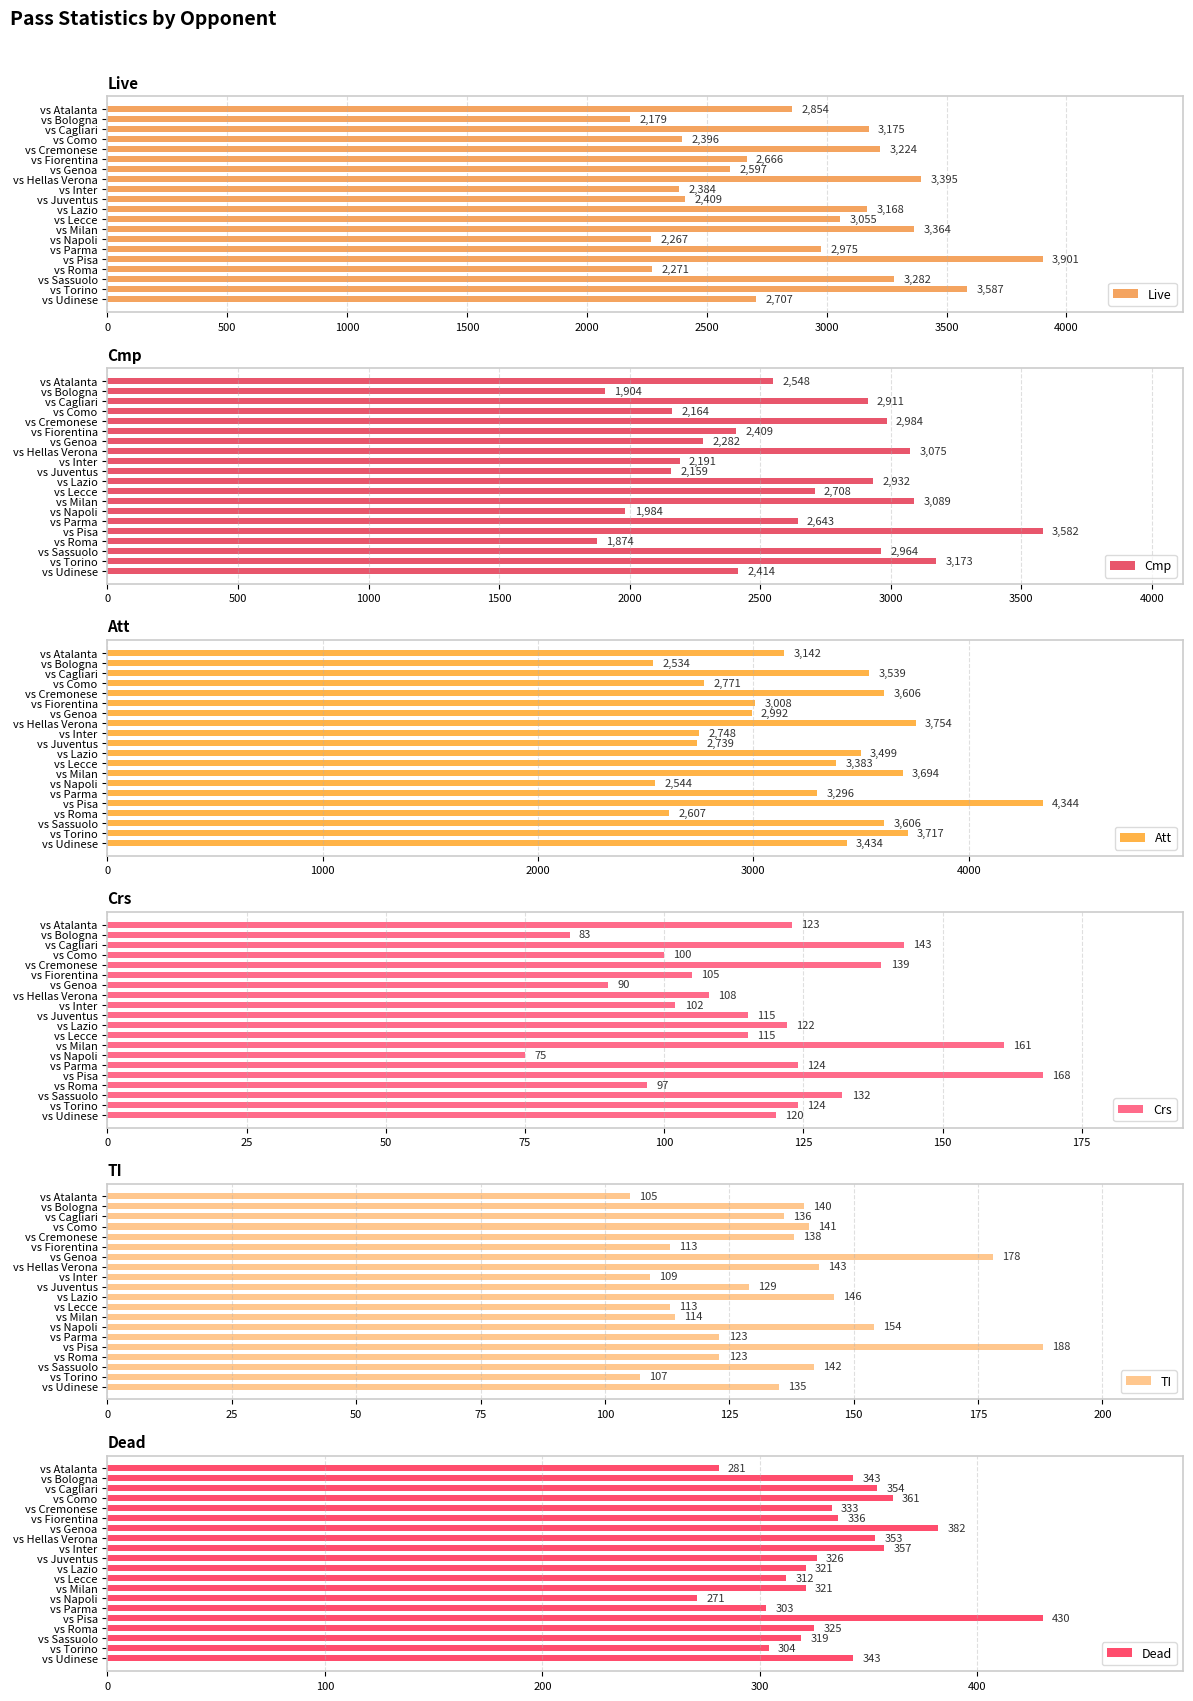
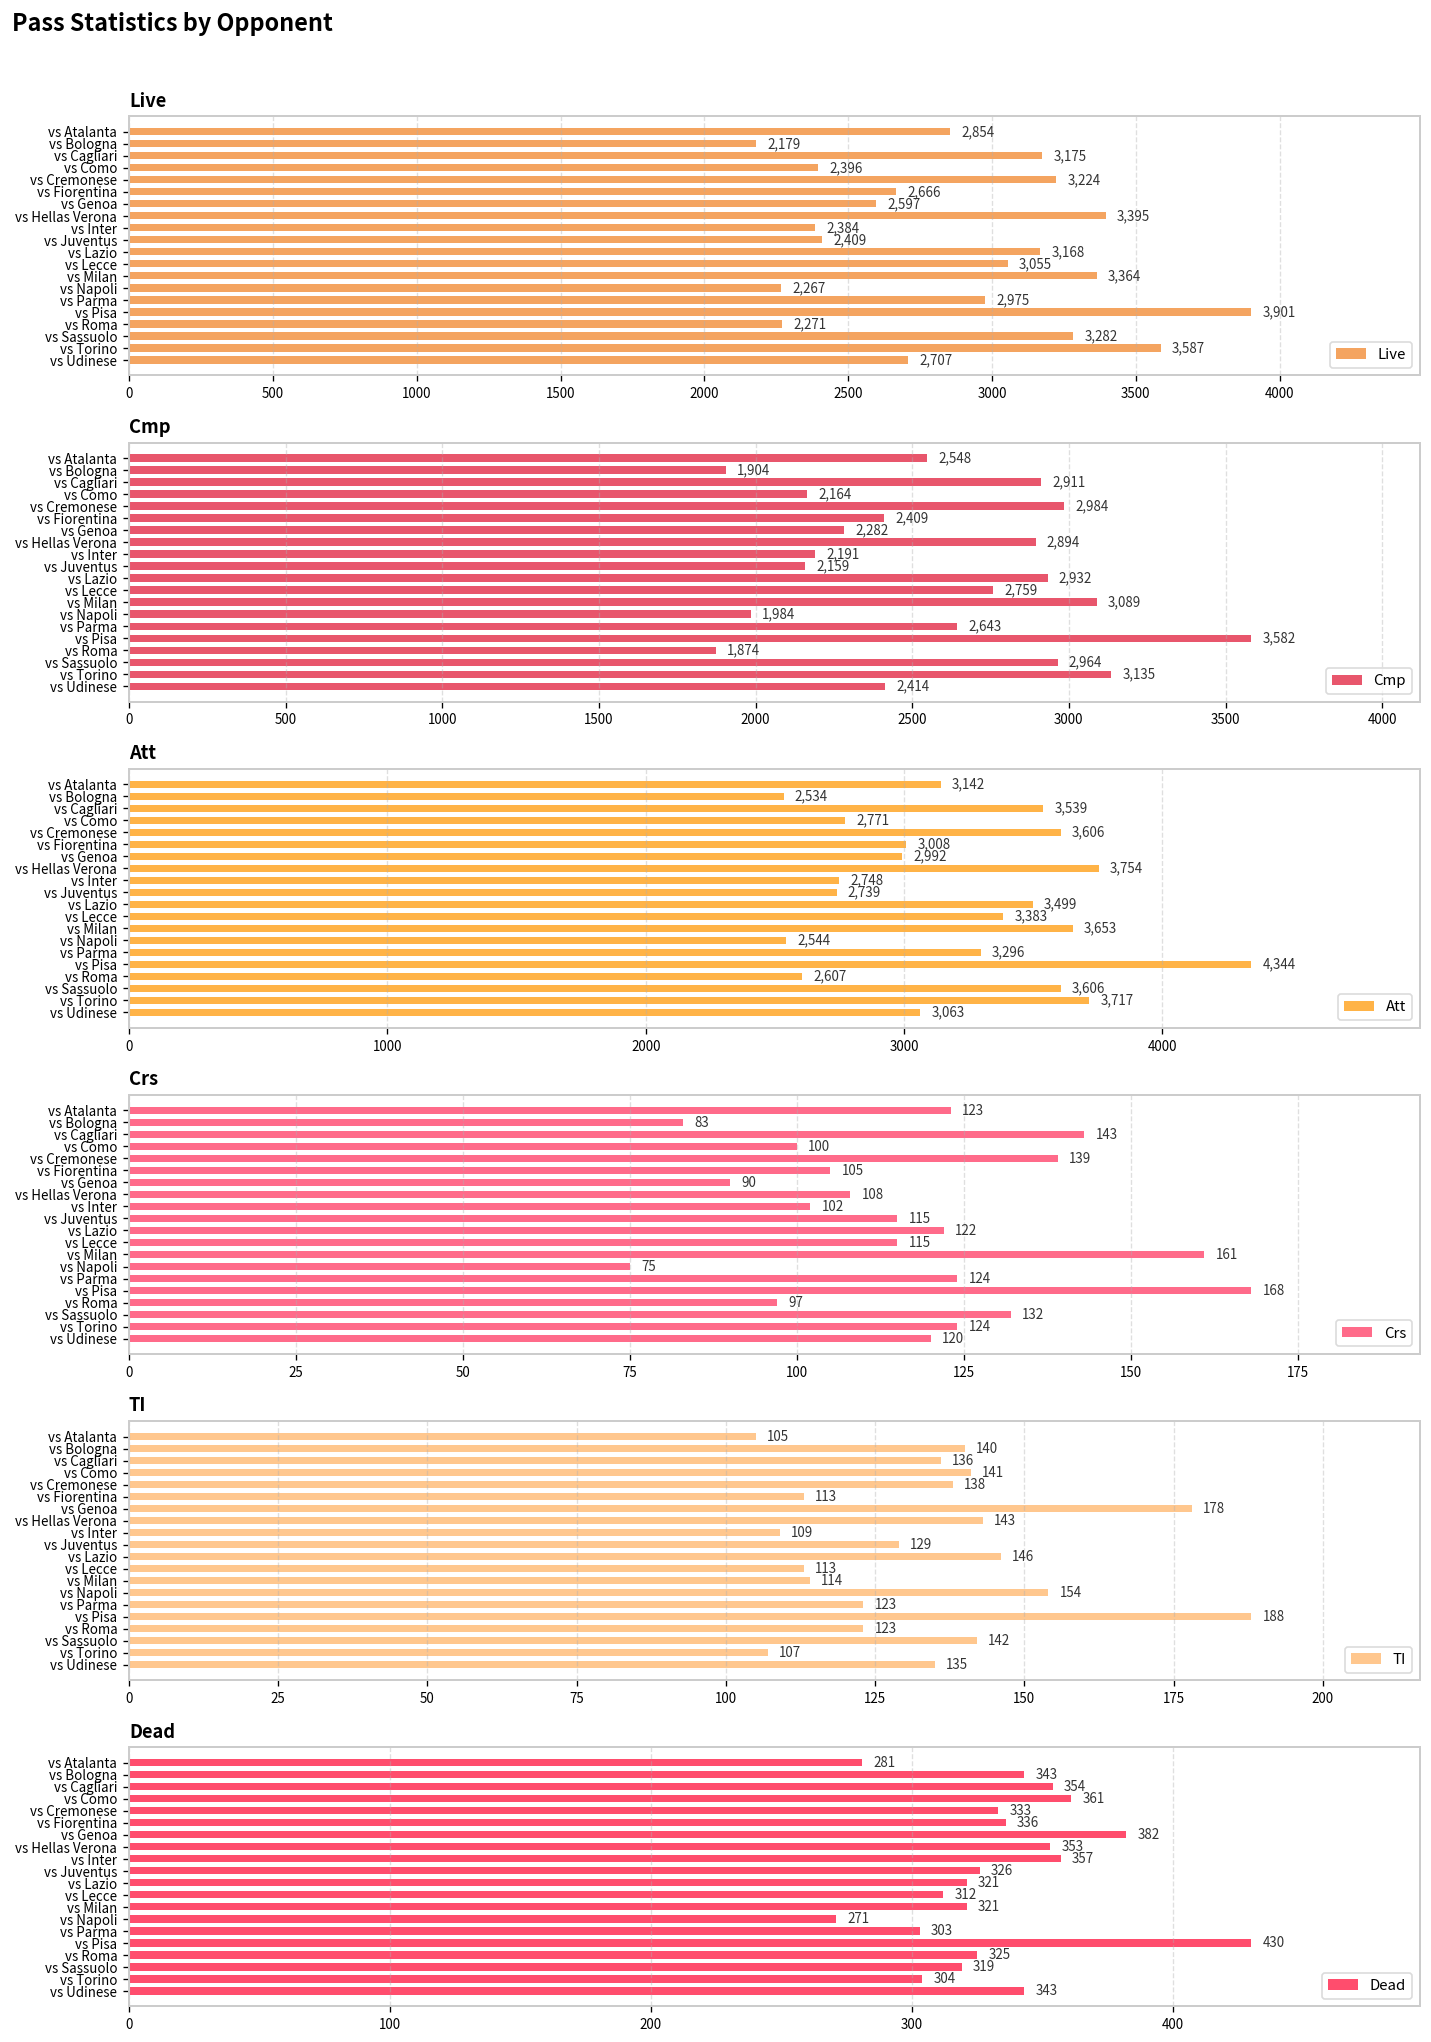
  {
    "Live": {
      "vs Atalanta": "2,854",
      "vs Bologna": "2,179",
      "vs Cagliari": "3,175",
      "vs Como": "2,396",
      "vs Cremonese": "3,224",
      "vs Fiorentina": "2,666",
      "vs Genoa": "2,597",
      "vs Hellas Verona": "3,395",
      "vs Inter": "2,384",
      "vs Juventus": "2,409",
      "vs Lazio": "3,168",
      "vs Lecce": "3,055",
      "vs Milan": "3,364",
      "vs Napoli": "2,267",
      "vs Parma": "2,975",
      "vs Pisa": "3,901",
      "vs Roma": "2,271",
      "vs Sassuolo": "3,282",
      "vs Torino": "3,587",
      "vs Udinese": "2,707"
    },
    "Cmp": {
      "vs Atalanta": "2,548",
      "vs Bologna": "1,904",
      "vs Cagliari": "2,911",
      "vs Como": "2,164",
      "vs Cremonese": "2,984",
      "vs Fiorentina": "2,409",
      "vs Genoa": "2,282",
-     "vs Hellas Verona": "3,075",
+     "vs Hellas Verona": "2,894",
      "vs Inter": "2,191",
      "vs Juventus": "2,159",
      "vs Lazio": "2,932",
-     "vs Lecce": "2,708",
+     "vs Lecce": "2,759",
      "vs Milan": "3,089",
      "vs Napoli": "1,984",
      "vs Parma": "2,643",
      "vs Pisa": "3,582",
      "vs Roma": "1,874",
      "vs Sassuolo": "2,964",
-     "vs Torino": "3,173",
+     "vs Torino": "3,135",
      "vs Udinese": "2,414"
    },
    "Att": {
      "vs Atalanta": "3,142",
      "vs Bologna": "2,534",
      "vs Cagliari": "3,539",
      "vs Como": "2,771",
      "vs Cremonese": "3,606",
      "vs Fiorentina": "3,008",
      "vs Genoa": "2,992",
      "vs Hellas Verona": "3,754",
      "vs Inter": "2,748",
      "vs Juventus": "2,739",
      "vs Lazio": "3,499",
      "vs Lecce": "3,383",
-     "vs Milan": "3,694",
+     "vs Milan": "3,653",
      "vs Napoli": "2,544",
      "vs Parma": "3,296",
      "vs Pisa": "4,344",
      "vs Roma": "2,607",
      "vs Sassuolo": "3,606",
      "vs Torino": "3,717",
-     "vs Udinese": "3,434"
+     "vs Udinese": "3,063"
    },
    "Crs": {
      "vs Atalanta": "123",
      "vs Bologna": "83",
      "vs Cagliari": "143",
      "vs Como": "100",
      "vs Cremonese": "139",
      "vs Fiorentina": "105",
      "vs Genoa": "90",
      "vs Hellas Verona": "108",
      "vs Inter": "102",
      "vs Juventus": "115",
      "vs Lazio": "122",
      "vs Lecce": "115",
      "vs Milan": "161",
      "vs Napoli": "75",
      "vs Parma": "124",
      "vs Pisa": "168",
      "vs Roma": "97",
      "vs Sassuolo": "132",
      "vs Torino": "124",
      "vs Udinese": "120"
    },
    "TI": {
      "vs Atalanta": "105",
      "vs Bologna": "140",
      "vs Cagliari": "136",
      "vs Como": "141",
      "vs Cremonese": "138",
      "vs Fiorentina": "113",
      "vs Genoa": "178",
      "vs Hellas Verona": "143",
      "vs Inter": "109",
      "vs Juventus": "129",
      "vs Lazio": "146",
      "vs Lecce": "113",
      "vs Milan": "114",
      "vs Napoli": "154",
      "vs Parma": "123",
      "vs Pisa": "188",
      "vs Roma": "123",
      "vs Sassuolo": "142",
      "vs Torino": "107",
      "vs Udinese": "135"
    },
    "Dead": {
      "vs Atalanta": "281",
      "vs Bologna": "343",
      "vs Cagliari": "354",
      "vs Como": "361",
      "vs Cremonese": "333",
      "vs Fiorentina": "336",
      "vs Genoa": "382",
      "vs Hellas Verona": "353",
      "vs Inter": "357",
      "vs Juventus": "326",
      "vs Lazio": "321",
      "vs Lecce": "312",
      "vs Milan": "321",
      "vs Napoli": "271",
      "vs Parma": "303",
      "vs Pisa": "430",
      "vs Roma": "325",
      "vs Sassuolo": "319",
      "vs Torino": "304",
      "vs Udinese": "343"
    }
  }
